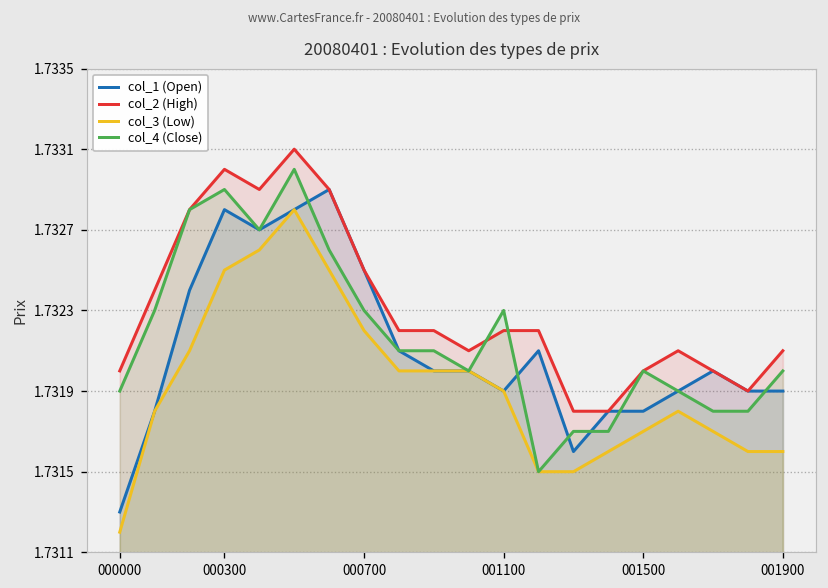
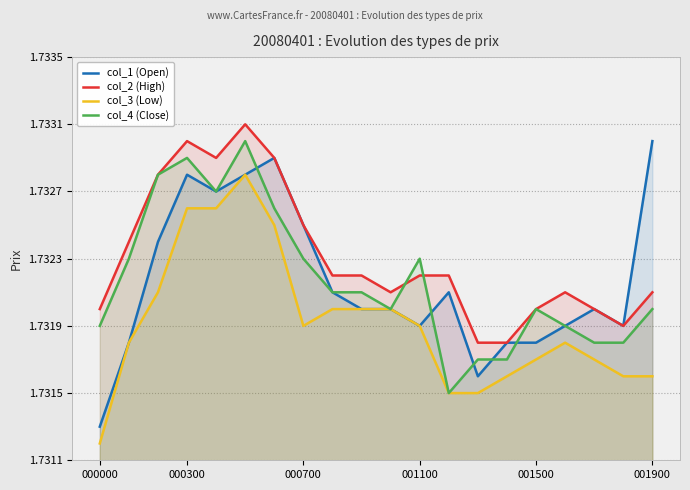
  {
    "col_1 (Open)": {
      "000000": 1.7313,
      "000300": 1.7328,
      "001500": 1.7318,
-     "001900": 1.7319
+     "001900": 1.7330
    },
    "col_2 (High)": {
      "000000": 1.7320,
      "000300": 1.7330,
      "001100": 1.7322,
      "001900": 1.7321
    },
    "col_3 (Low)": {
      "000000": 1.7312,
-     "000300": 1.7325,
-     "000700": 1.7322,
+     "000300": 1.7326,
+     "000700": 1.7319,
      "001500": 1.7317,
      "001900": 1.7316
    },
    "col_4 (Close)": {
      "000000": 1.7319,
      "000300": 1.7329,
      "000700": 1.7323,
      "001100": 1.7323,
      "001900": 1.7320
    }
  }
